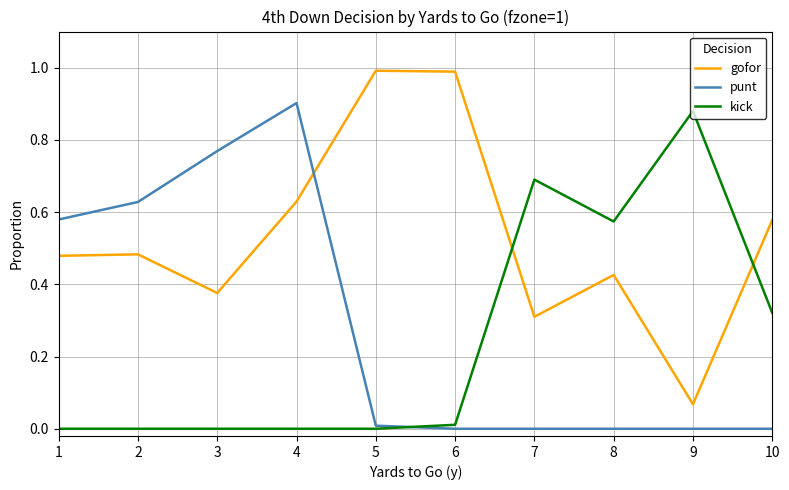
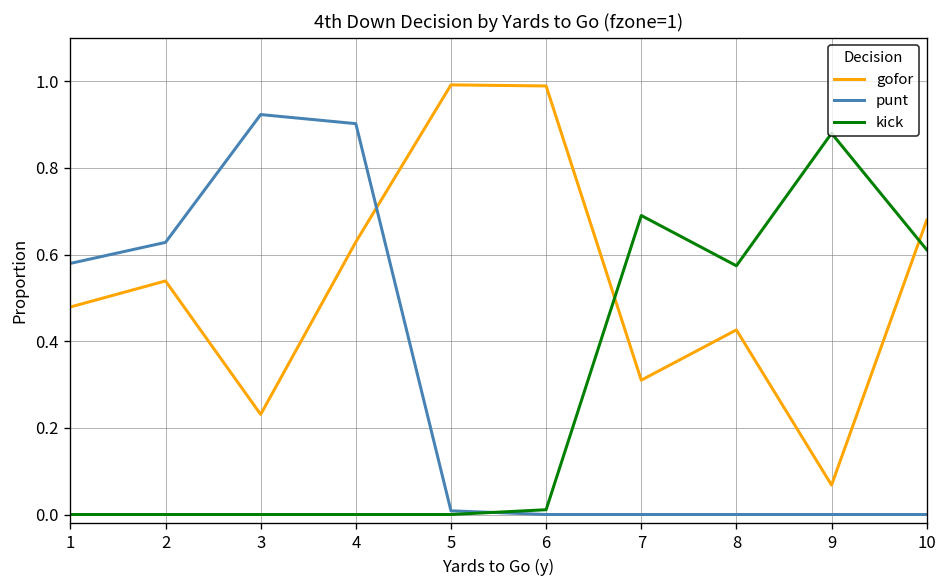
  {
    "gofor": {
      "1": 0.48,
-     "2": 0.48,
-     "3": 0.38,
+     "2": 0.54,
+     "3": 0.23,
      "4": 0.63,
      "5": 0.99,
      "6": 0.99,
      "7": 0.31,
      "8": 0.43,
      "9": 0.07,
-     "10": 0.58
+     "10": 0.68
    },
    "punt": {
      "1": 0.58,
      "2": 0.63,
-     "3": 0.77,
+     "3": 0.92,
      "4": 0.90,
      "5": 0.01,
      "6": 0.00,
      "7": 0.00,
      "8": 0.00,
      "9": 0.00,
      "10": 0.00
    },
    "kick": {
      "1": 0.00,
      "2": 0.00,
      "3": 0.00,
      "4": 0.00,
      "5": 0.00,
      "6": 0.01,
      "7": 0.69,
      "8": 0.57,
-     "10": 0.32
+     "10": 0.61
    }
  }
